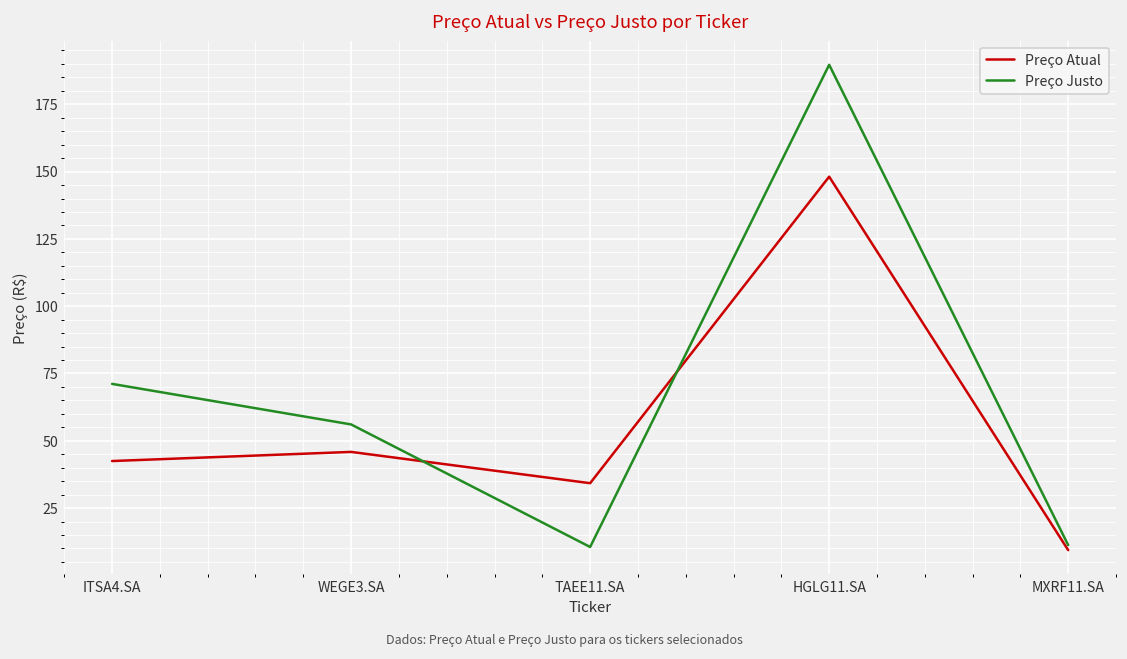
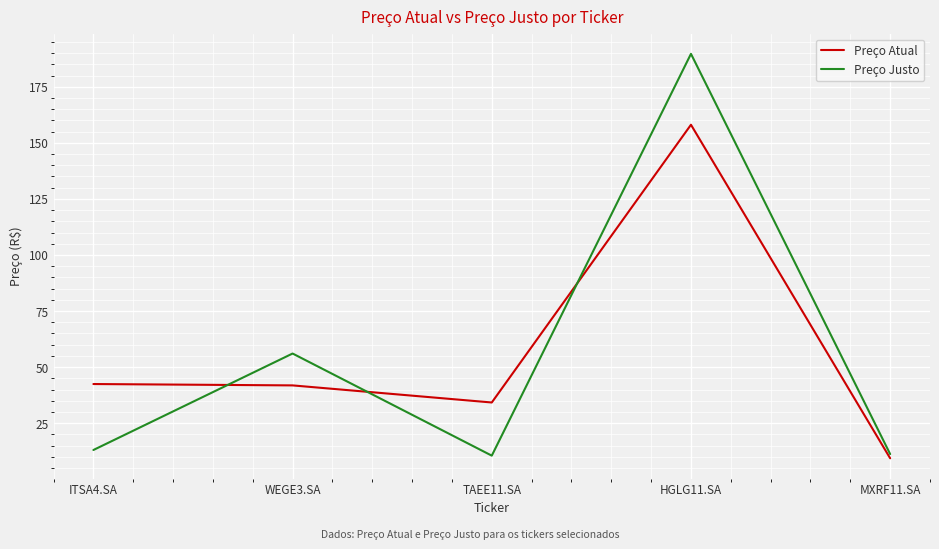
  {
    "Preço Atual": {
      "ITSA4.SA": 42,
-     "WEGE3.SA": 46,
+     "WEGE3.SA": 42,
      "TAEE11.SA": 34,
-     "HGLG11.SA": 148,
+     "HGLG11.SA": 158,
      "MXRF11.SA": 9
    },
    "Preço Justo": {
-     "ITSA4.SA": 71,
+     "ITSA4.SA": 13,
      "WEGE3.SA": 56,
      "TAEE11.SA": 11,
      "HGLG11.SA": 190,
      "MXRF11.SA": 11
    }
  }
